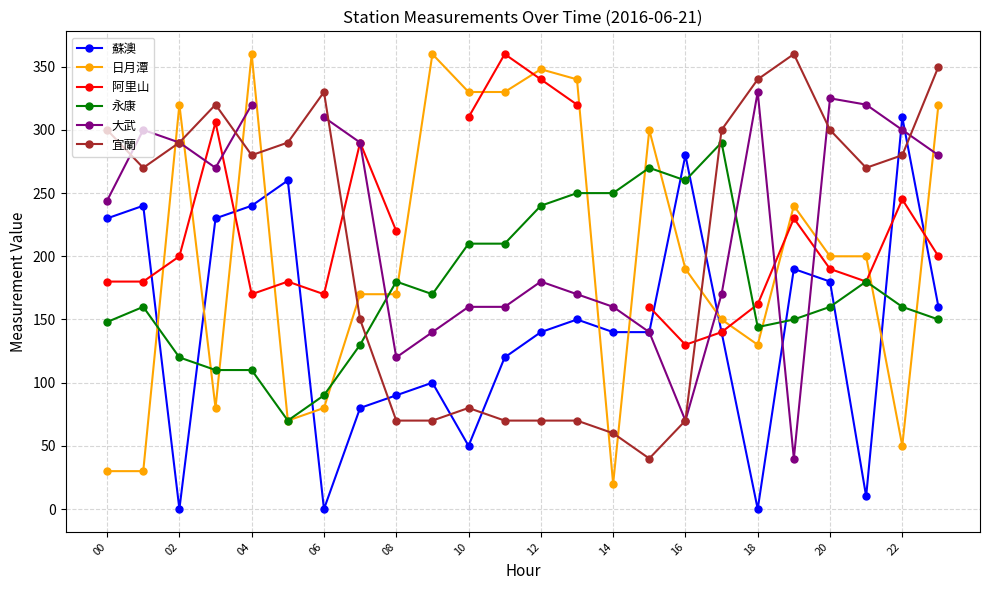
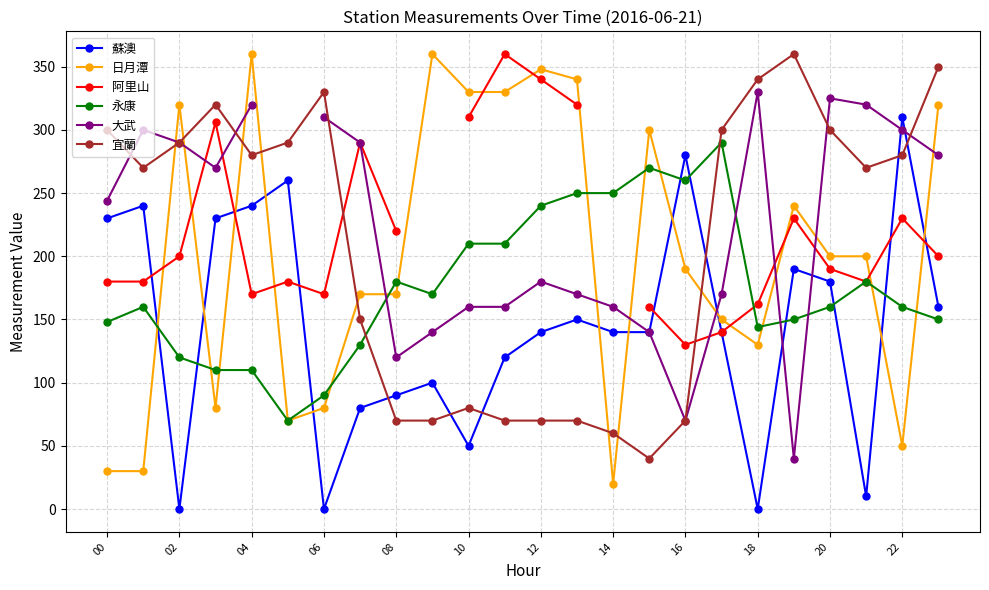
  {
    "蘇澳": {
      "00": 230,
      "02": 0,
      "04": 240,
      "06": 0,
      "08": 90,
      "10": 50,
      "12": 140,
      "14": 140,
      "16": 280,
      "18": 0,
      "20": 180,
      "22": 310
    },
    "日月潭": {
      "00": 30,
      "02": 320,
      "04": 360,
      "06": 80,
      "08": 170,
      "10": 330,
      "12": 348,
      "14": 20,
      "16": 190,
      "18": 130,
      "20": 200,
      "22": 50
    },
    "阿里山": {
      "00": 180,
      "02": 200,
      "04": 170,
      "06": 170,
      "08": 220,
      "10": 310,
      "12": 340,
      "16": 130,
      "18": 162,
      "20": 190,
-     "22": 245
+     "22": 230
    },
    "永康": {
      "00": 148,
      "02": 120,
      "04": 110,
      "06": 90,
      "08": 180,
      "10": 210,
      "12": 240,
      "14": 250,
      "16": 260,
      "18": 144,
      "20": 160,
      "22": 160
    },
    "大武": {
      "00": 244,
      "04": 320,
      "06": 310,
      "08": 120,
      "10": 160,
      "12": 180,
      "14": 160,
      "18": 330,
      "20": 325,
      "22": 300
    },
    "宜蘭": {
      "04": 280,
      "06": 330,
      "08": 70,
      "10": 80,
      "12": 70,
      "14": 60,
      "18": 340,
      "20": 300,
      "22": 280
    }
  }
